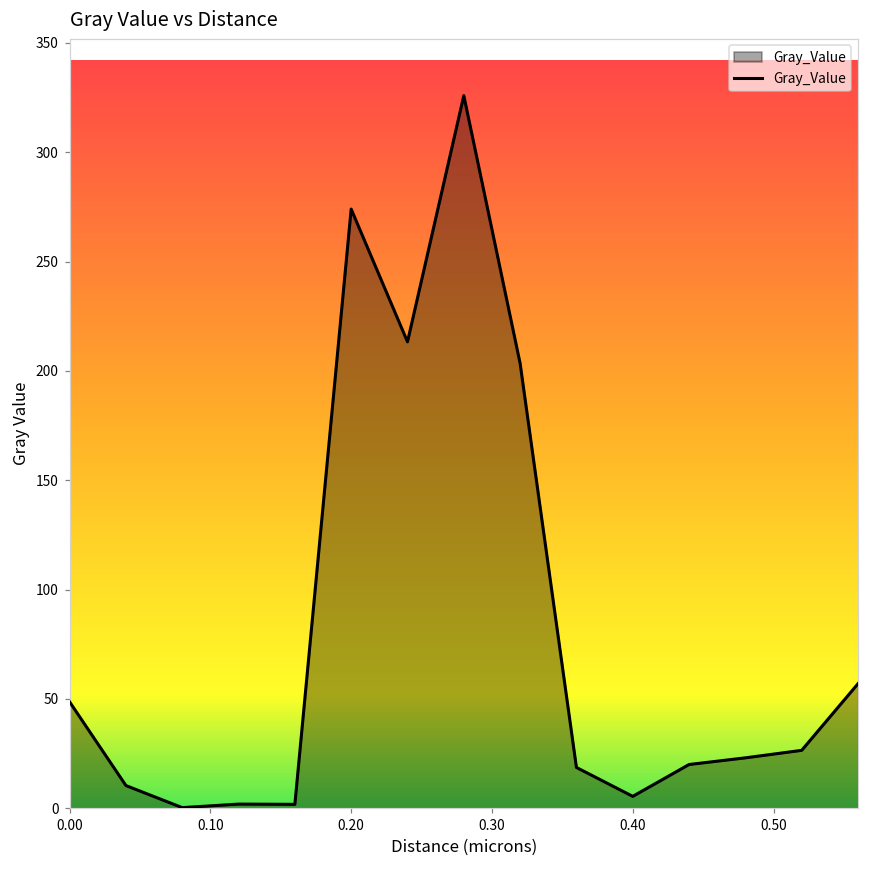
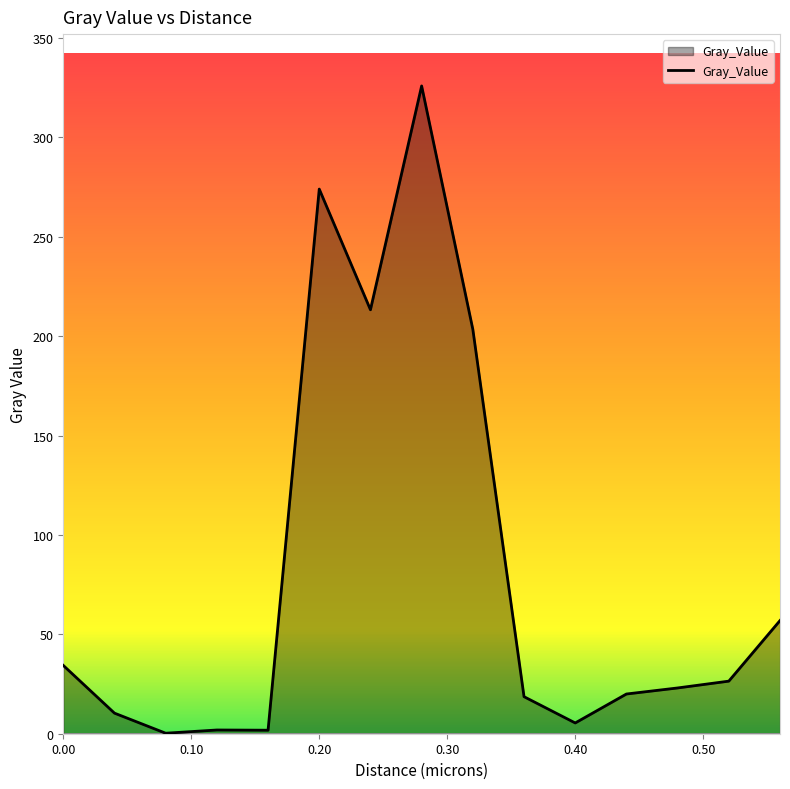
  {
-   "0.00": 49,
+   "0.00": 34,
    "0.20": 274,
    "0.40": 5
  }
